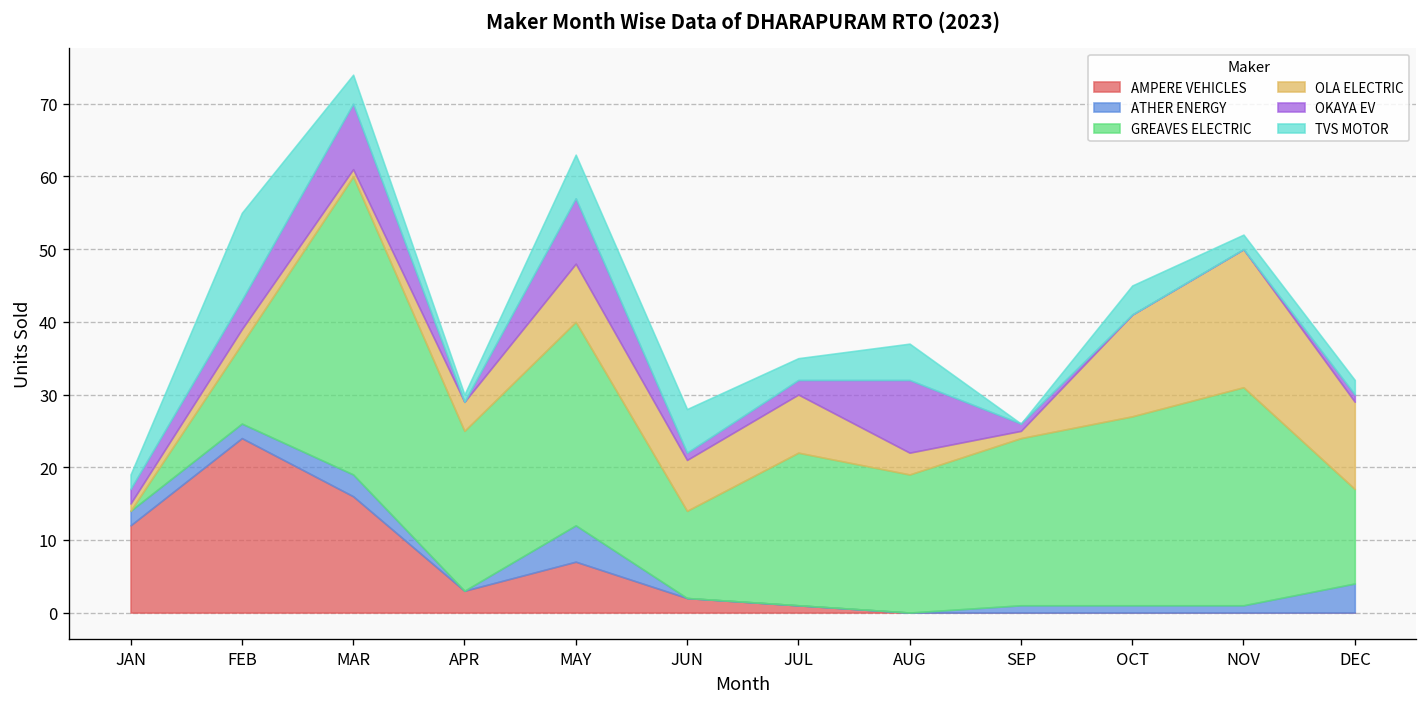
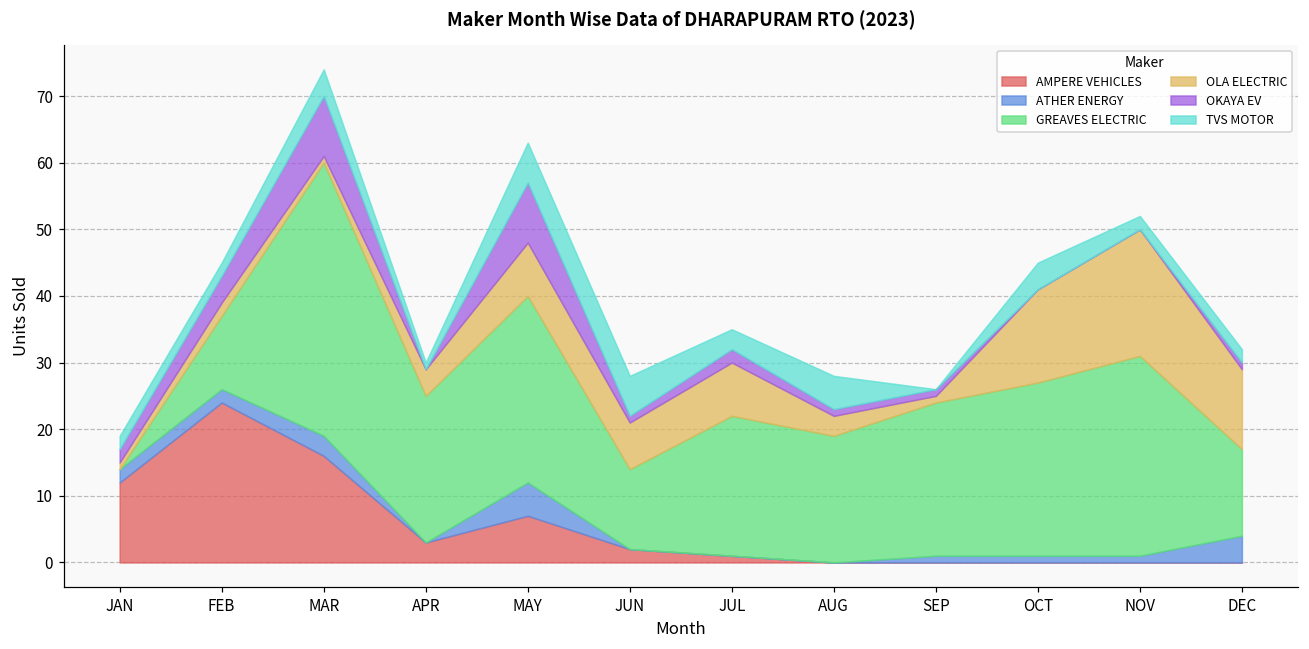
  {
    "AMPERE VEHICLES": {
      "JAN": 12,
      "FEB": 24,
      "MAR": 16,
      "MAY": 7,
      "SEP": 0,
      "OCT": 0,
      "NOV": 0,
      "DEC": 0
    },
    "GREAVES ELECTRIC": {
      "FEB": 11,
      "MAR": 41,
      "APR": 22,
      "MAY": 28,
      "JUN": 12,
      "JUL": 21,
      "AUG": 19,
      "SEP": 23,
      "OCT": 26,
      "NOV": 30,
      "DEC": 13
    },
    "OLA ELECTRIC": {
      "JAN": 1,
      "FEB": 2,
      "MAR": 1,
      "MAY": 8,
      "JUN": 7,
      "JUL": 8,
      "AUG": 3,
      "SEP": 1,
      "DEC": 12
    },
    "OKAYA EV": {
      "JAN": 2,
      "FEB": 4,
      "MAR": 9,
      "MAY": 9,
      "JUN": 1,
      "JUL": 2,
-     "AUG": 10,
+     "AUG": 1,
      "DEC": 1
    },
    "TVS MOTOR": {
      "JAN": 2,
-     "FEB": 12,
+     "FEB": 2,
      "MAR": 4,
      "APR": 1,
      "MAY": 6,
      "JUN": 6,
      "JUL": 3,
      "AUG": 5,
      "OCT": 4,
      "NOV": 2,
      "DEC": 2
    }
  }
